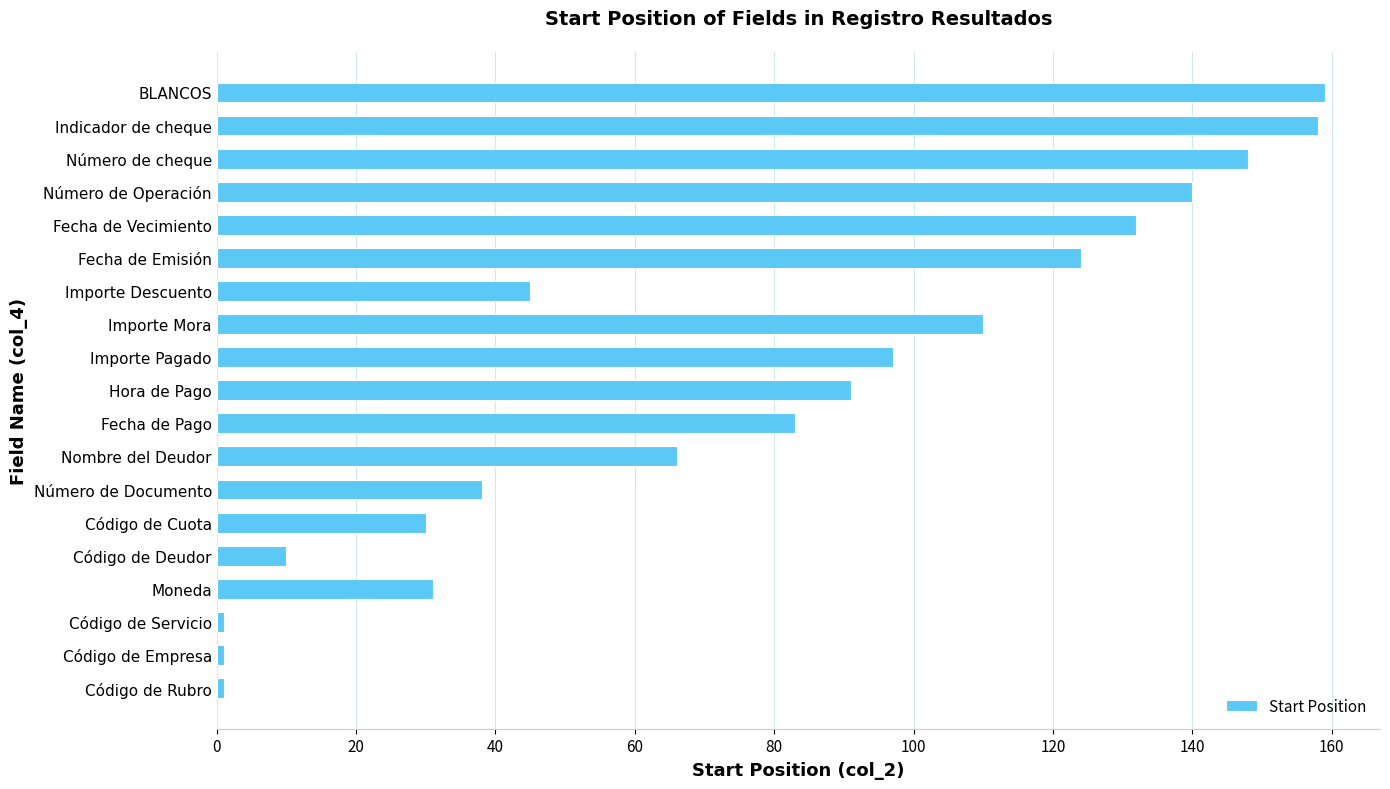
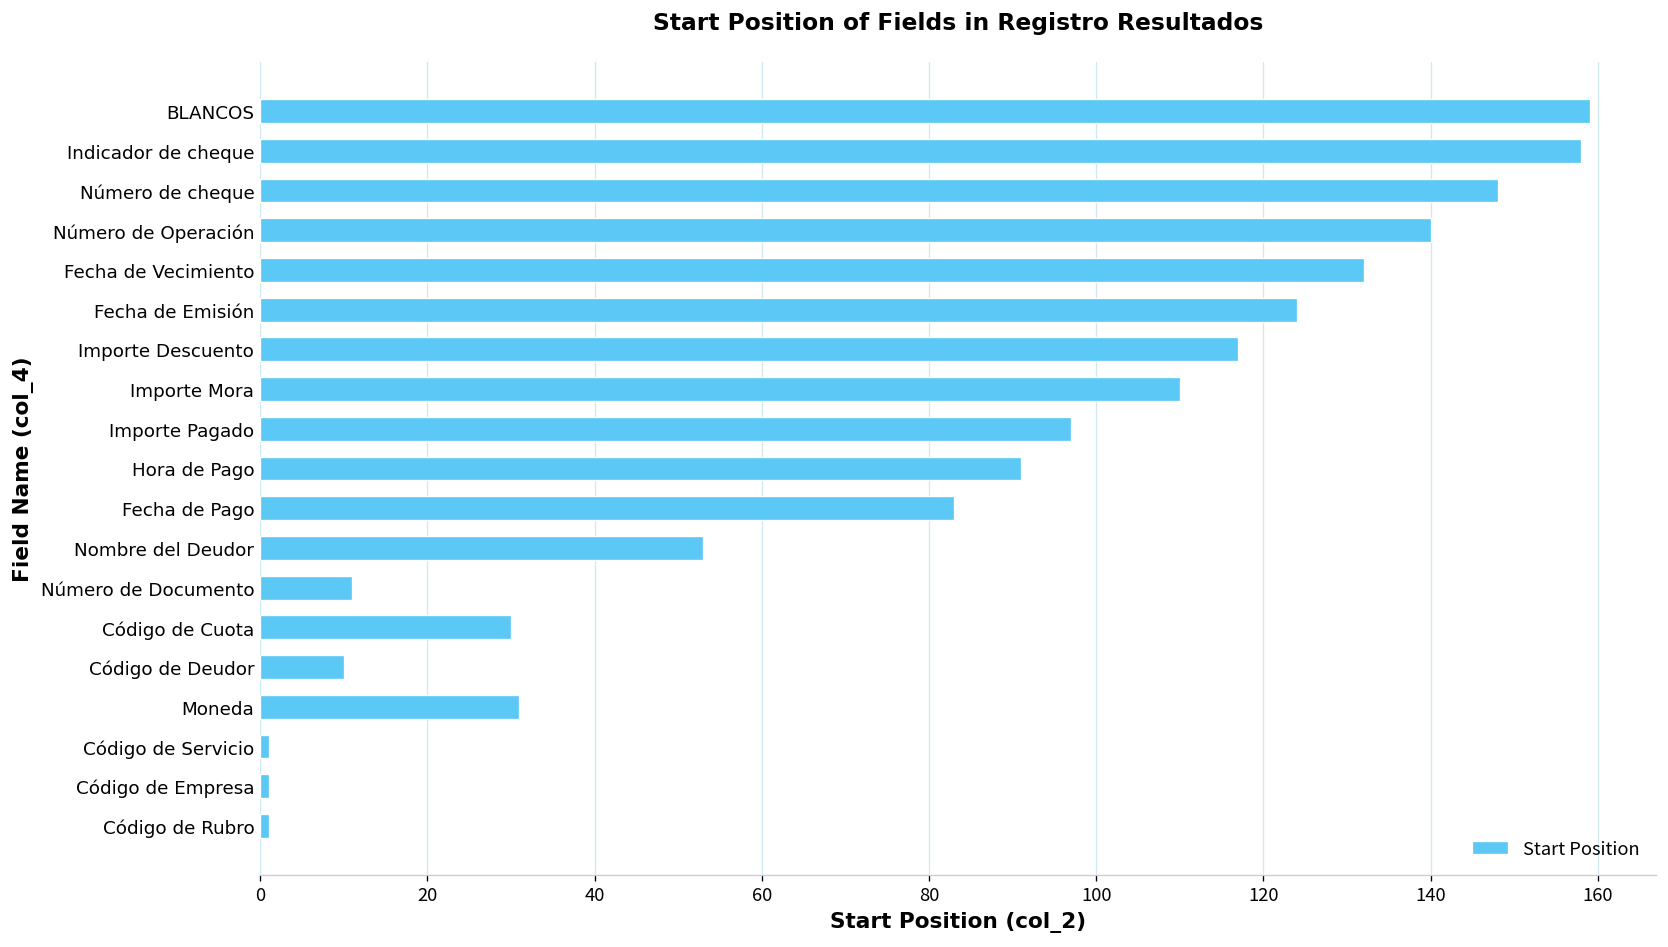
  {
    "BLANCOS": 159,
    "Indicador de cheque": 158,
    "Número de cheque": 148,
    "Número de Operación": 140,
    "Fecha de Vecimiento": 132,
    "Fecha de Emisión": 124,
-   "Importe Descuento": 45,
+   "Importe Descuento": 117,
    "Importe Mora": 110,
    "Importe Pagado": 97,
    "Hora de Pago": 91,
    "Fecha de Pago": 83,
-   "Nombre del Deudor": 66,
-   "Número de Documento": 38,
+   "Nombre del Deudor": 53,
+   "Número de Documento": 11,
    "Código de Cuota": 30,
    "Código de Deudor": 10,
    "Moneda": 31,
    "Código de Servicio": 1,
    "Código de Empresa": 1,
    "Código de Rubro": 1
  }
